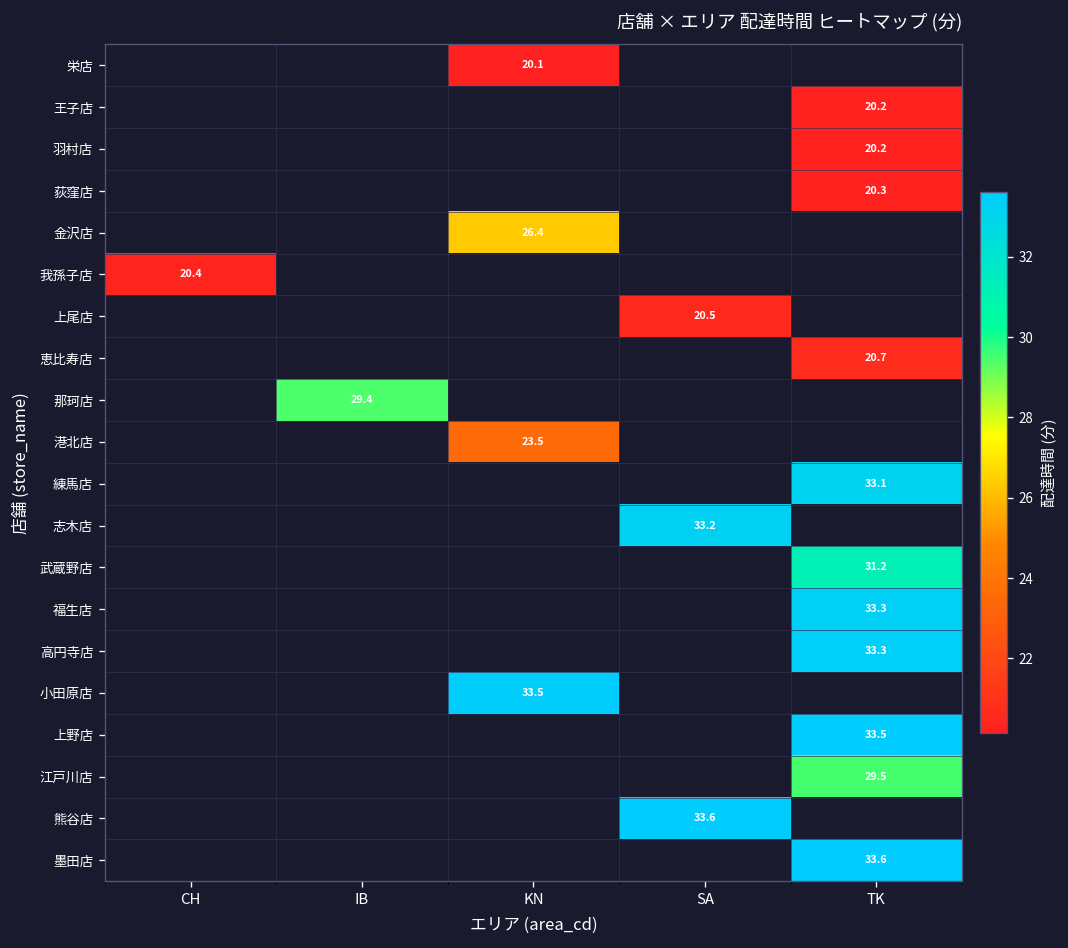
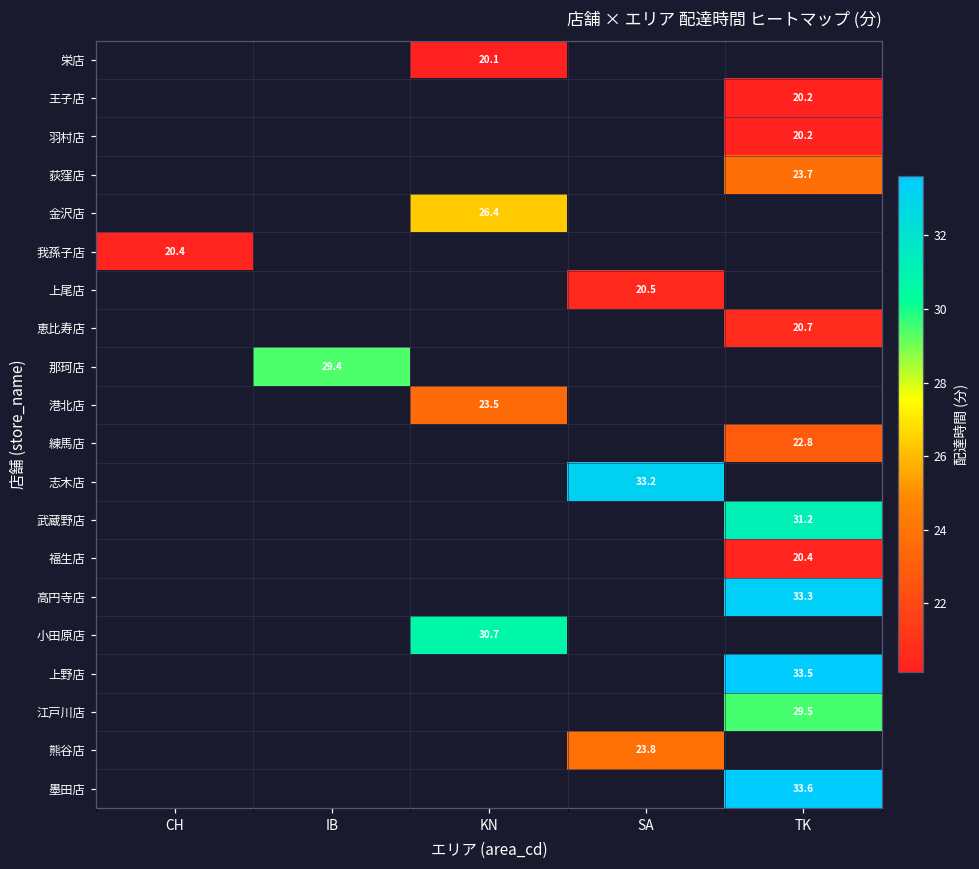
  {
    "栄店": {
      "KN": 20.1
    },
    "王子店": {
      "TK": 20.2
    },
    "羽村店": {
      "TK": 20.2
    },
    "荻窪店": {
-     "TK": 20.3
+     "TK": 23.7
    },
    "金沢店": {
      "KN": 26.4
    },
    "我孫子店": {
      "CH": 20.4
    },
    "上尾店": {
      "SA": 20.5
    },
    "恵比寿店": {
      "TK": 20.7
    },
    "那珂店": {
      "IB": 29.4
    },
    "港北店": {
      "KN": 23.5
    },
    "練馬店": {
-     "TK": 33.1
+     "TK": 22.8
    },
    "志木店": {
      "SA": 33.2
    },
    "武蔵野店": {
      "TK": 31.2
    },
    "福生店": {
-     "TK": 33.3
+     "TK": 20.4
    },
    "高円寺店": {
      "TK": 33.3
    },
    "小田原店": {
-     "KN": 33.5
+     "KN": 30.7
    },
    "上野店": {
      "TK": 33.5
    },
    "江戸川店": {
      "TK": 29.5
    },
    "熊谷店": {
-     "SA": 33.6
+     "SA": 23.8
    },
    "墨田店": {
      "TK": 33.6
    }
  }
